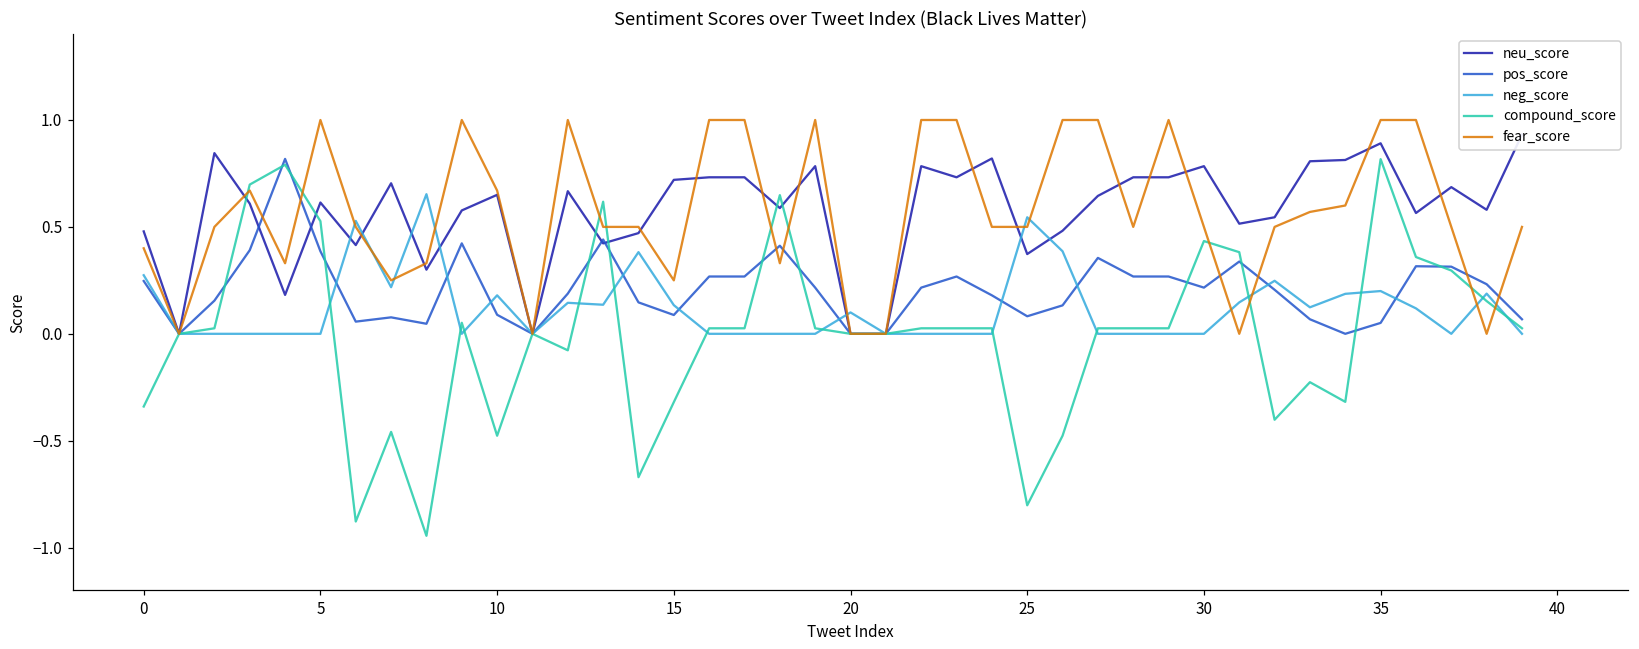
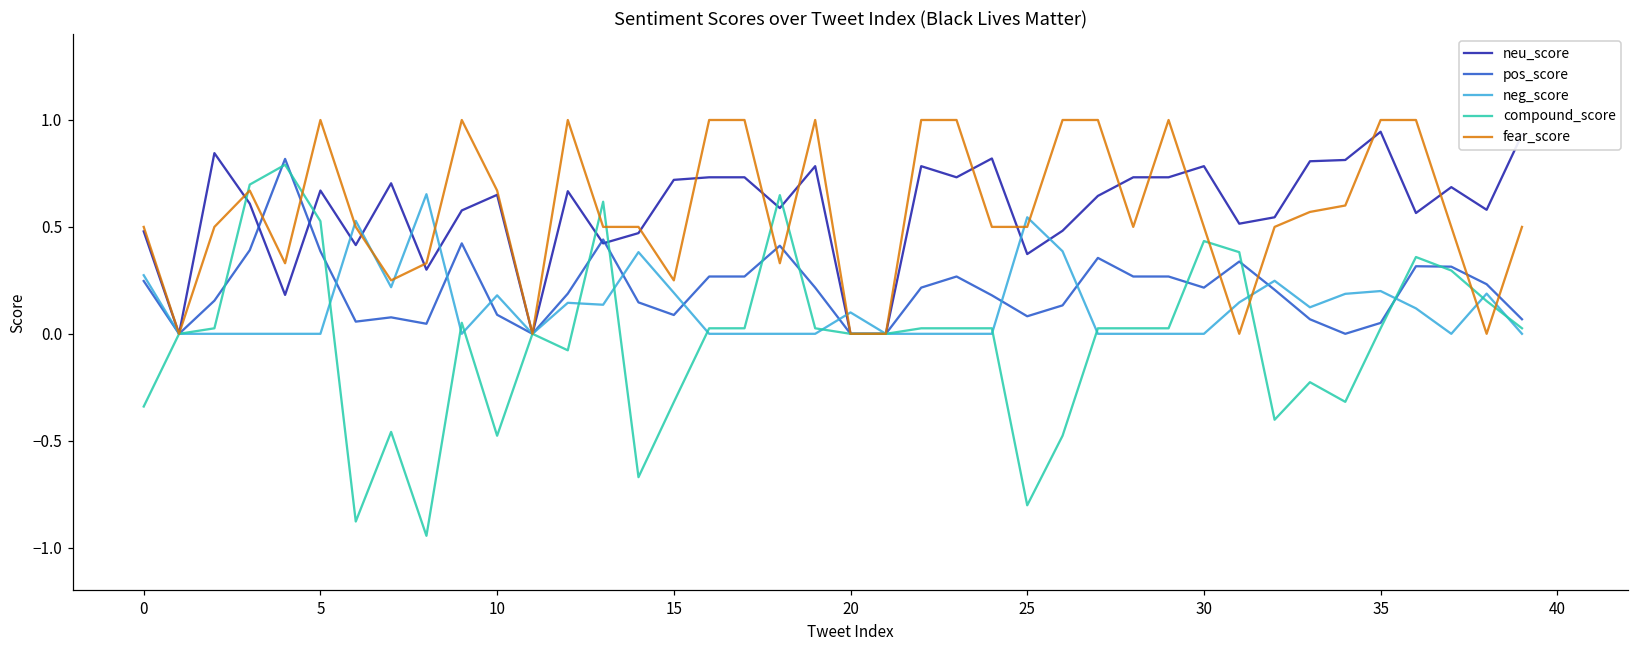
  {
    "neu_score": {
      "0": 0.48,
-     "5": 0.61,
+     "5": 0.67,
      "10": 0.65,
      "15": 0.72,
      "25": 0.37,
      "30": 0.78,
-     "35": 0.89
+     "35": 0.95
    },
    "pos_score": {
      "0": 0.25,
      "5": 0.39,
      "10": 0.09,
      "15": 0.09,
      "25": 0.08,
      "30": 0.22,
      "35": 0.05
    },
    "neg_score": {
      "0": 0.27,
      "5": 0.00,
      "10": 0.18,
-     "15": 0.13,
+     "15": 0.19,
      "20": 0.10,
      "25": 0.55,
      "30": 0.00,
      "35": 0.20
    },
    "compound_score": {
      "0": -0.34,
      "5": 0.53,
      "10": -0.48,
      "15": -0.32,
      "25": -0.80,
      "30": 0.43,
-     "35": 0.82
+     "35": 0.03
    },
    "fear_score": {
-     "0": 0.4,
+     "0": 0.5,
      "5": 1.0,
      "10": 0.67,
      "15": 0.25,
      "25": 0.5,
      "30": 0.5,
      "35": 1.0
    }
  }
